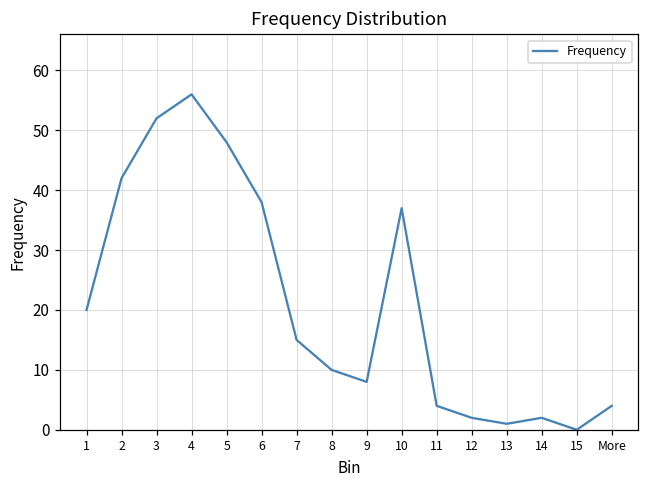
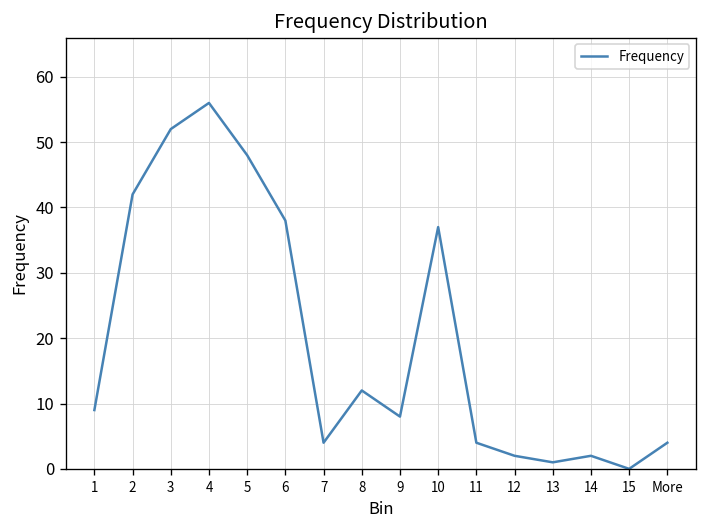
  {
-   "1": 20,
+   "1": 9,
    "2": 42,
    "3": 52,
    "4": 56,
    "5": 48,
    "6": 38,
-   "7": 15,
-   "8": 10,
+   "7": 4,
+   "8": 12,
    "9": 8,
    "10": 37,
    "11": 4,
    "12": 2,
    "13": 1,
    "14": 2,
    "15": 0,
    "More": 4
  }
